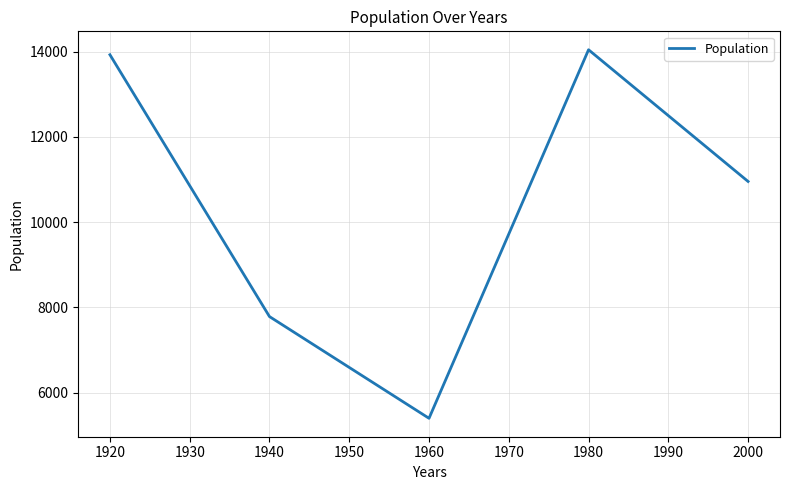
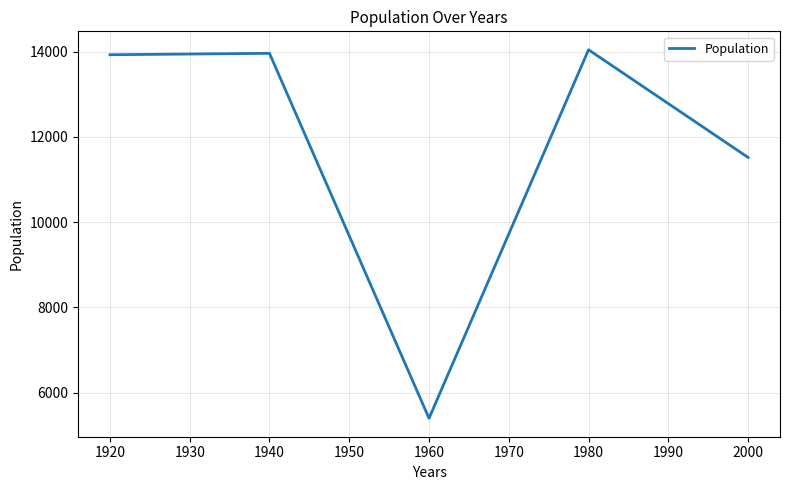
  {
    "1920": 13900,
-   "1940": 7800,
+   "1940": 14000,
    "1960": 5400,
    "1980": 14000,
-   "2000": 11000
+   "2000": 11500
  }
